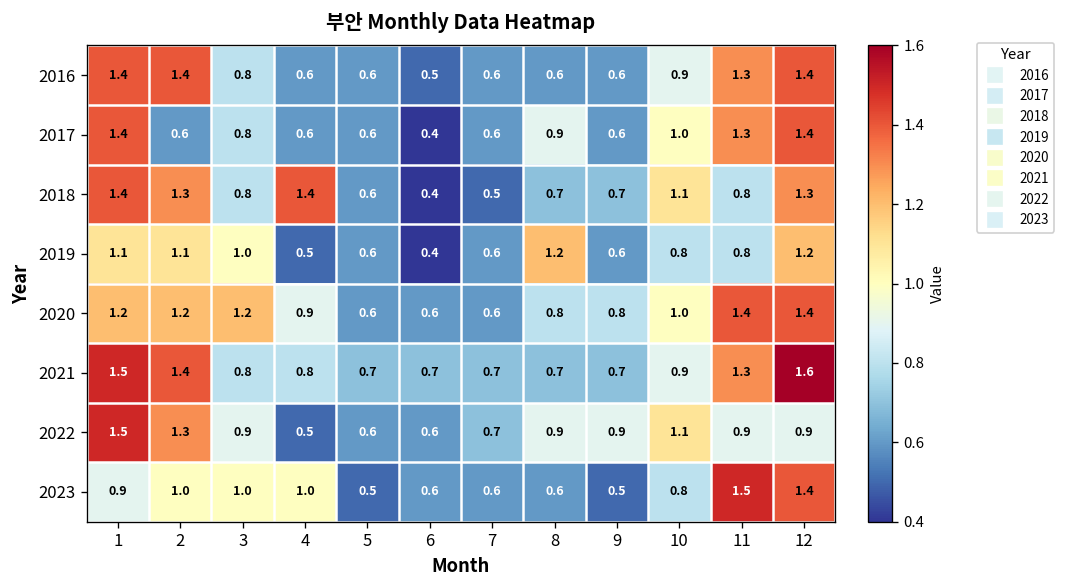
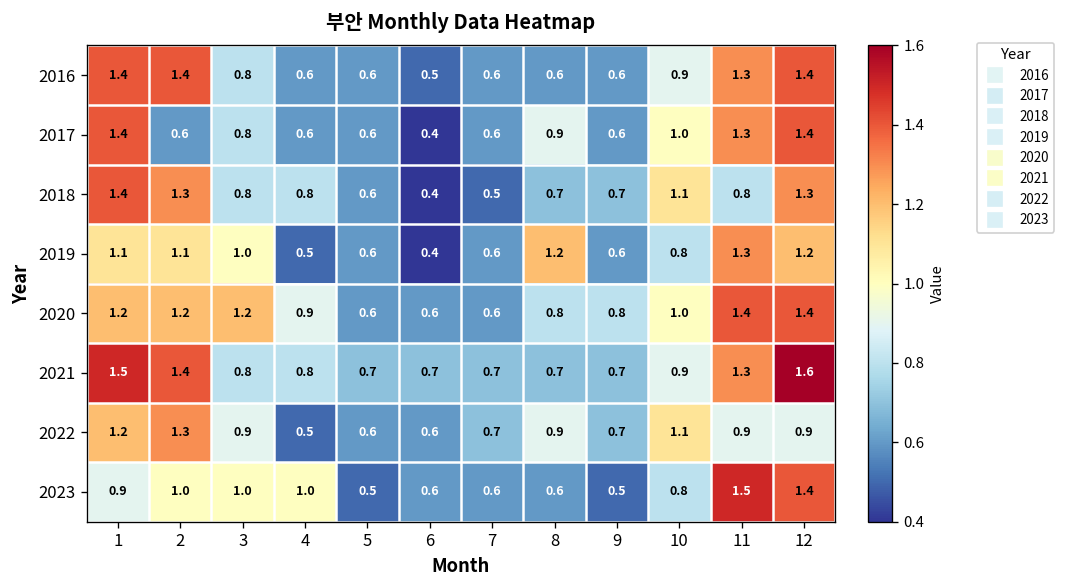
  {
    "2016": {
      "1": 1.4,
      "2": 1.4,
      "3": 0.8,
      "4": 0.6,
      "5": 0.6,
      "6": 0.5,
      "7": 0.6,
      "8": 0.6,
      "9": 0.6,
      "10": 0.9,
      "11": 1.3,
      "12": 1.4
    },
    "2017": {
      "1": 1.4,
      "2": 0.6,
      "3": 0.8,
      "4": 0.6,
      "5": 0.6,
      "6": 0.4,
      "7": 0.6,
      "8": 0.9,
      "9": 0.6,
      "10": 1.0,
      "11": 1.3,
      "12": 1.4
    },
    "2018": {
      "1": 1.4,
      "2": 1.3,
      "3": 0.8,
-     "4": 1.4,
+     "4": 0.8,
      "5": 0.6,
      "6": 0.4,
      "7": 0.5,
      "8": 0.7,
      "9": 0.7,
      "10": 1.1,
      "11": 0.8,
      "12": 1.3
    },
    "2019": {
      "1": 1.1,
      "2": 1.1,
      "3": 1.0,
      "4": 0.5,
      "5": 0.6,
      "6": 0.4,
      "7": 0.6,
      "8": 1.2,
      "9": 0.6,
      "10": 0.8,
-     "11": 0.8,
+     "11": 1.3,
      "12": 1.2
    },
    "2020": {
      "1": 1.2,
      "2": 1.2,
      "3": 1.2,
      "4": 0.9,
      "5": 0.6,
      "6": 0.6,
      "7": 0.6,
      "8": 0.8,
      "9": 0.8,
      "10": 1.0,
      "11": 1.4,
      "12": 1.4
    },
    "2021": {
      "1": 1.5,
      "2": 1.4,
      "3": 0.8,
      "4": 0.8,
      "5": 0.7,
      "6": 0.7,
      "7": 0.7,
      "8": 0.7,
      "9": 0.7,
      "10": 0.9,
      "11": 1.3,
      "12": 1.6
    },
    "2022": {
-     "1": 1.5,
+     "1": 1.2,
      "2": 1.3,
      "3": 0.9,
      "4": 0.5,
      "5": 0.6,
      "6": 0.6,
      "7": 0.7,
      "8": 0.9,
-     "9": 0.9,
+     "9": 0.7,
      "10": 1.1,
      "11": 0.9,
      "12": 0.9
    },
    "2023": {
      "1": 0.9,
      "2": 1.0,
      "3": 1.0,
      "4": 1.0,
      "5": 0.5,
      "6": 0.6,
      "7": 0.6,
      "8": 0.6,
      "9": 0.5,
      "10": 0.8,
      "11": 1.5,
      "12": 1.4
    }
  }
